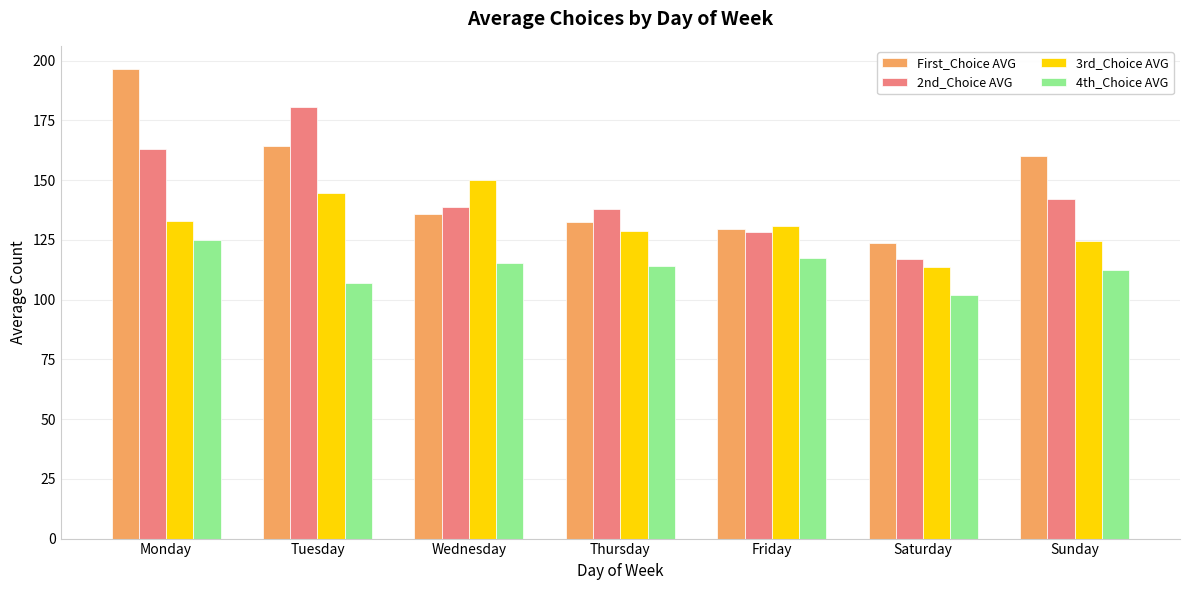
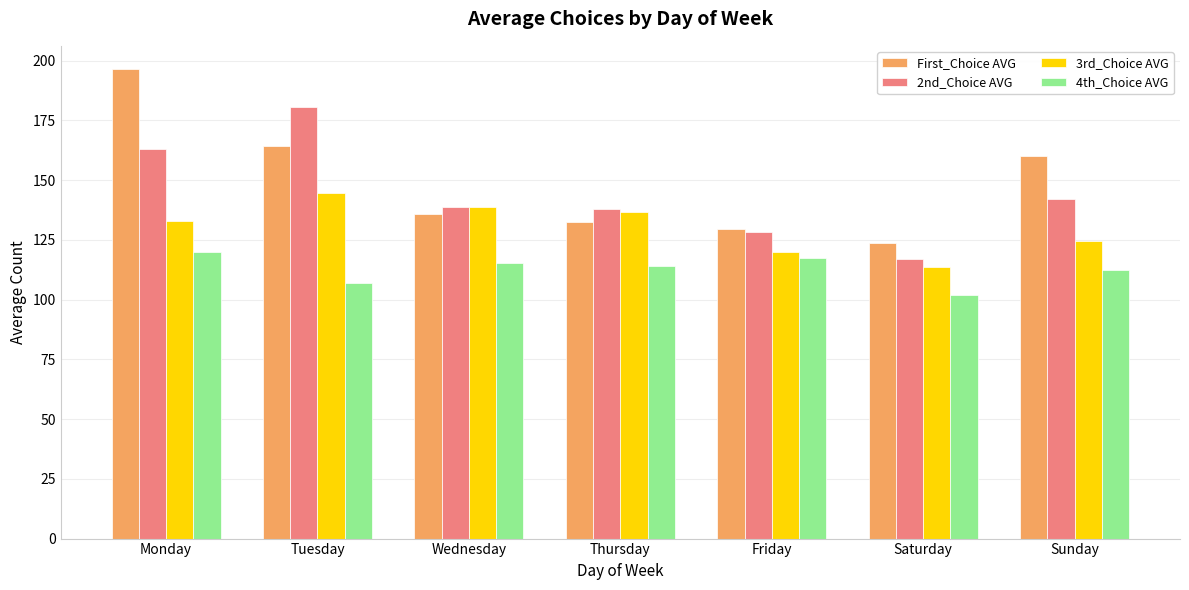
  {
    "3rd_Choice AVG": {
      "Monday": 133,
      "Tuesday": 145,
-     "Wednesday": 150,
-     "Thursday": 129,
-     "Friday": 131,
+     "Wednesday": 139,
+     "Thursday": 137,
+     "Friday": 120,
      "Saturday": 114,
      "Sunday": 125
    },
    "4th_Choice AVG": {
-     "Monday": 125,
+     "Monday": 120,
      "Tuesday": 107,
      "Wednesday": 115,
      "Thursday": 114,
      "Friday": 117,
      "Saturday": 102,
      "Sunday": 112
    }
  }
